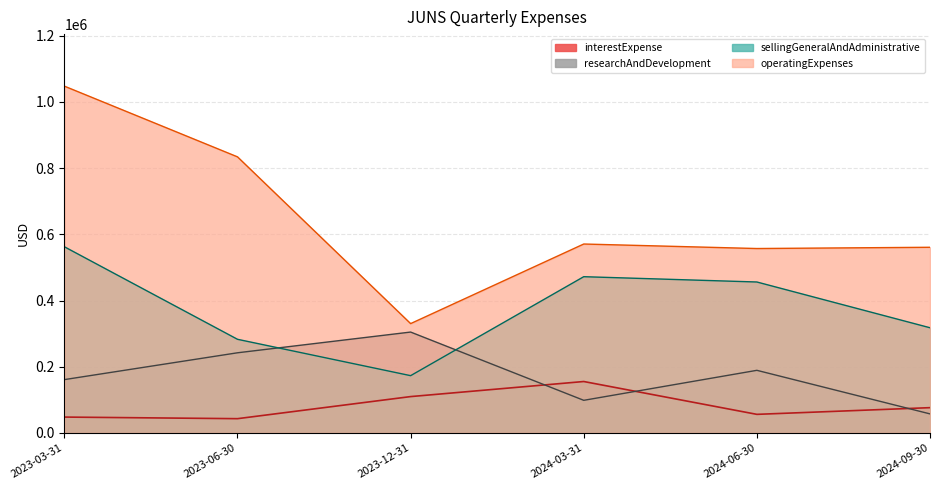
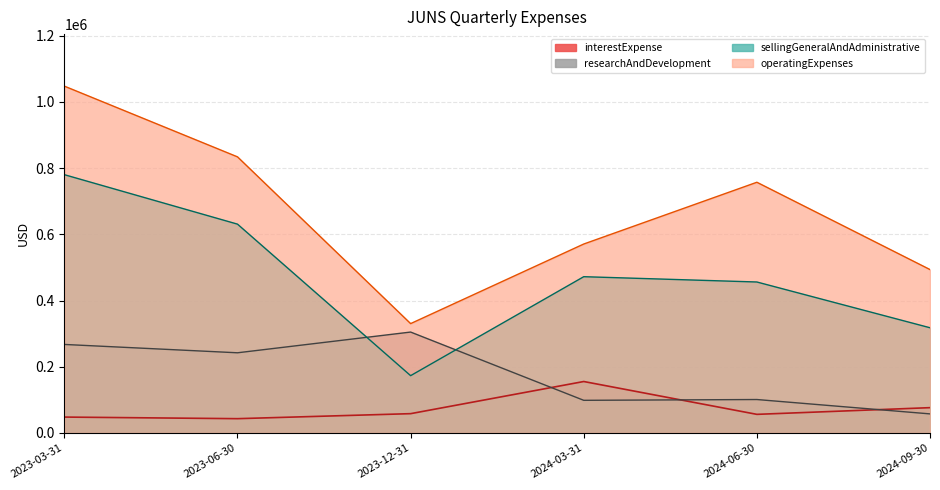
  {
    "interestExpense": {
      "2023-03-31": 50000,
      "2023-06-30": 40000,
-     "2023-12-31": 110000,
+     "2023-12-31": 60000,
      "2024-03-31": 160000,
      "2024-06-30": 60000,
      "2024-09-30": 80000
    },
    "researchAndDevelopment": {
-     "2023-03-31": 160000,
+     "2023-03-31": 270000,
      "2023-06-30": 240000,
      "2023-12-31": 300000,
      "2024-03-31": 100000,
-     "2024-06-30": 190000,
+     "2024-06-30": 100000,
      "2024-09-30": 60000
    },
    "sellingGeneralAndAdministrative": {
-     "2023-03-31": 560000,
-     "2023-06-30": 280000,
+     "2023-03-31": 780000,
+     "2023-06-30": 630000,
      "2023-12-31": 170000,
      "2024-03-31": 470000,
      "2024-06-30": 460000,
      "2024-09-30": 320000
    },
    "operatingExpenses": {
      "2023-03-31": 1050000,
      "2023-06-30": 830000,
      "2023-12-31": 330000,
      "2024-03-31": 570000,
-     "2024-06-30": 560000,
-     "2024-09-30": 560000
+     "2024-06-30": 760000,
+     "2024-09-30": 490000
    }
  }
